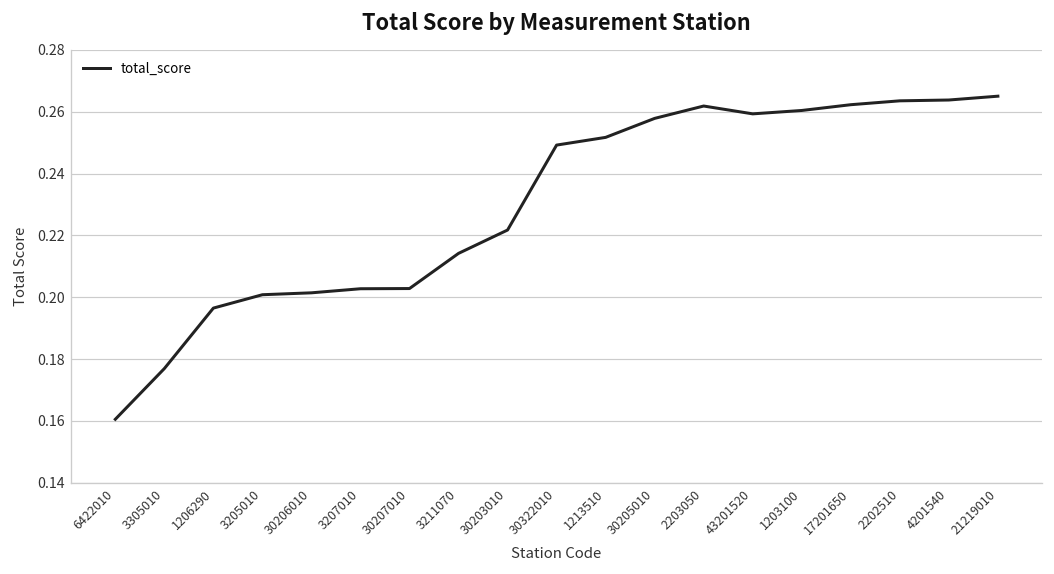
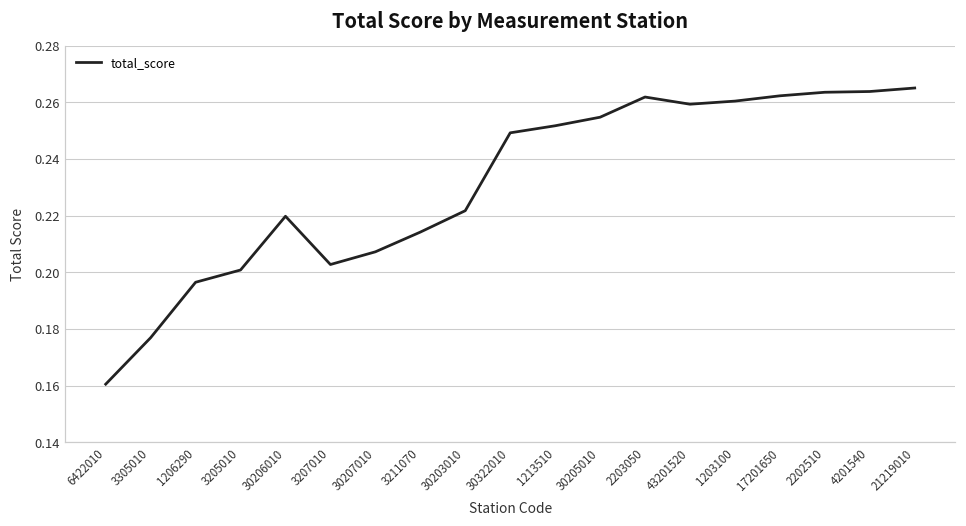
  {
    "6422010": 0.161,
    "3305010": 0.177,
    "1206290": 0.196,
    "3205010": 0.201,
-   "30206010": 0.201,
+   "30206010": 0.220,
    "3207010": 0.203,
-   "30207010": 0.203,
+   "30207010": 0.207,
    "3211070": 0.214,
    "30203010": 0.222,
    "30322010": 0.249,
    "1213510": 0.252,
-   "30205010": 0.258,
+   "30205010": 0.255,
    "2203050": 0.262,
    "43201520": 0.259,
    "1203100": 0.260,
    "17201650": 0.262,
    "2202510": 0.264,
    "4201540": 0.264,
    "21219010": 0.265
  }
